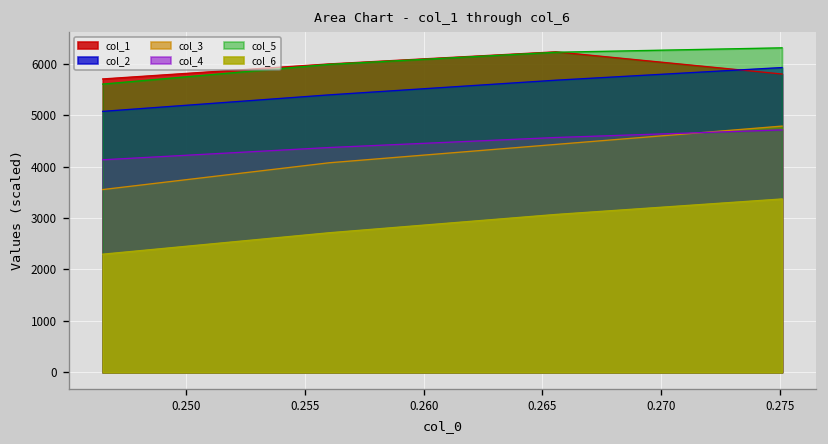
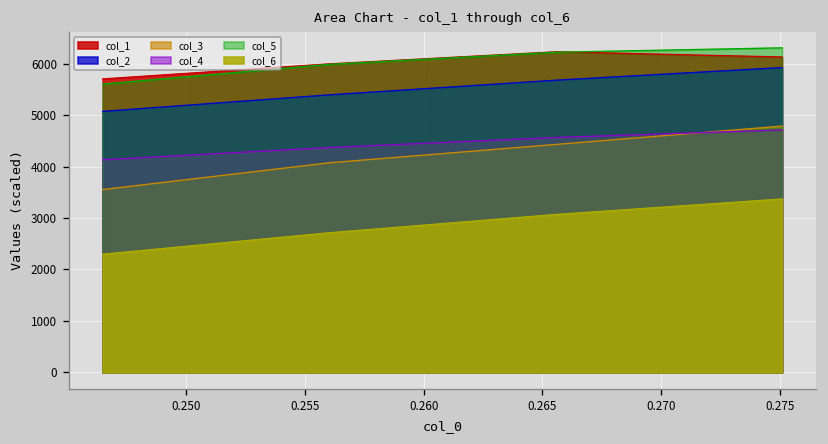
  {
    "col_1": {
-     "0.275": 5800
+     "0.275": 6100
    },
    "col_2": {
      "0.275": 5900
    },
    "col_4": {
      "0.275": 4700
    },
    "col_5": {
      "0.275": 6300
    }
  }
